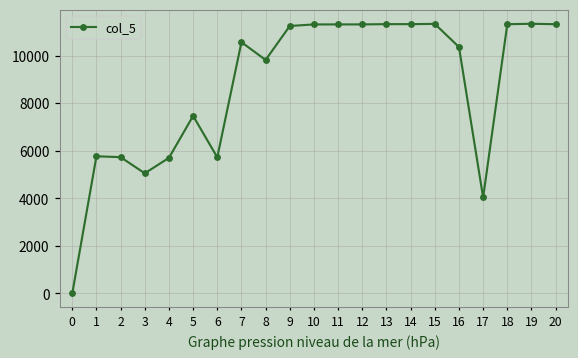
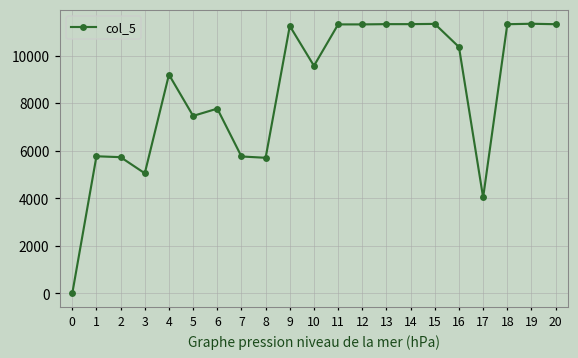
  {
    "0": 0,
    "1": 5800,
    "2": 5700,
    "3": 5100,
-   "4": 5700,
+   "4": 9200,
    "5": 7500,
-   "6": 5700,
-   "7": 10600,
-   "8": 9800,
+   "6": 7800,
+   "7": 5800,
+   "8": 5700,
    "9": 11200,
-   "10": 11300,
+   "10": 9600,
    "11": 11300,
    "12": 11300,
    "13": 11300,
    "14": 11300,
    "15": 11300,
    "16": 10400,
    "17": 4000,
    "18": 11300,
    "19": 11300,
    "20": 11300
  }
